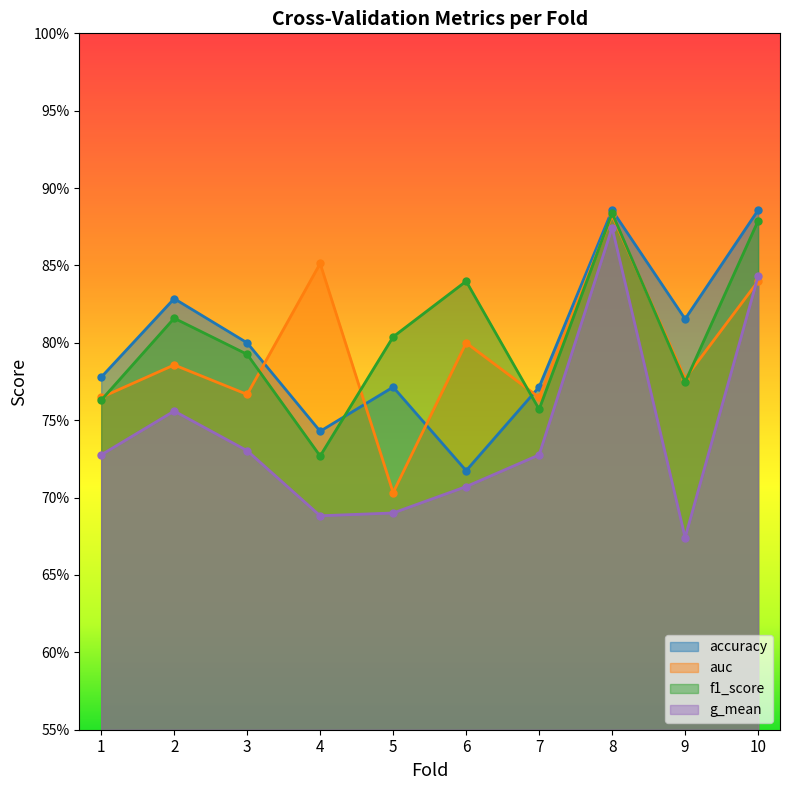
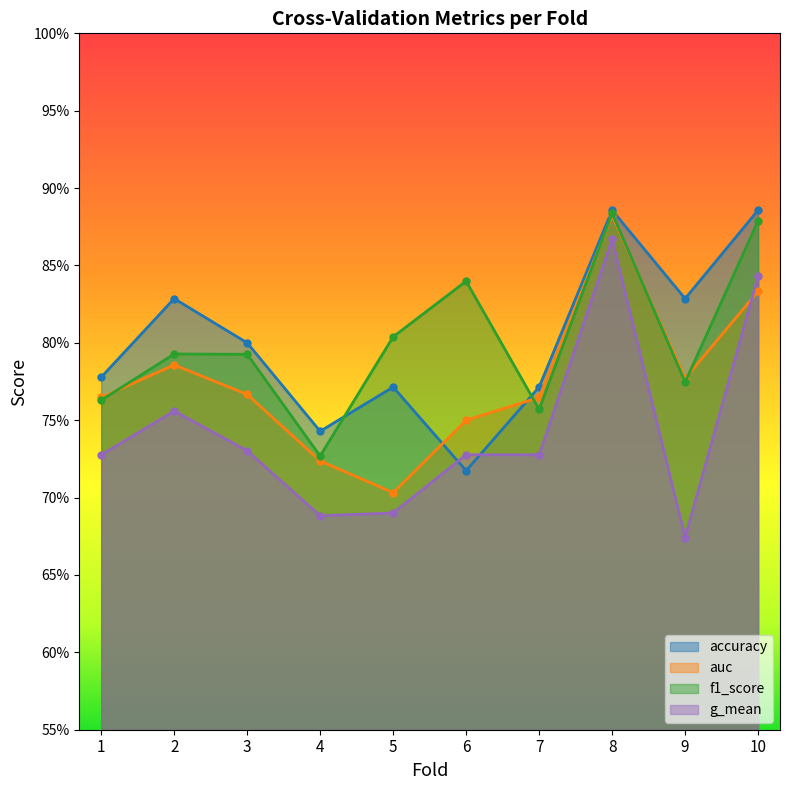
  {
    "accuracy": {
      "1": "77.8%",
      "2": "82.9%",
      "3": "80.0%",
      "4": "74.3%",
      "5": "77.1%",
      "6": "71.7%",
      "7": "77.1%",
      "8": "88.6%",
-     "9": "81.5%",
+     "9": "82.9%",
      "10": "88.6%"
    },
    "auc": {
      "1": "76.5%",
      "2": "78.6%",
      "3": "76.7%",
-     "4": "85.1%",
+     "4": "72.4%",
      "5": "70.3%",
-     "6": "80.0%",
+     "6": "75.0%",
      "7": "76.5%",
      "9": "77.7%",
-     "10": "84.0%"
+     "10": "83.3%"
    },
    "f1_score": {
      "1": "76.3%",
-     "2": "81.6%",
+     "2": "79.3%",
      "3": "79.3%",
      "4": "72.7%",
      "5": "80.4%",
      "6": "84.0%",
      "7": "75.7%",
      "9": "77.5%",
      "10": "87.9%"
    },
    "g_mean": {
      "1": "72.8%",
      "2": "75.6%",
      "3": "73.0%",
      "4": "68.8%",
      "5": "69.0%",
-     "6": "70.7%",
+     "6": "72.8%",
      "7": "72.8%",
-     "8": "87.4%",
+     "8": "86.7%",
      "9": "67.4%",
      "10": "84.3%"
    }
  }
